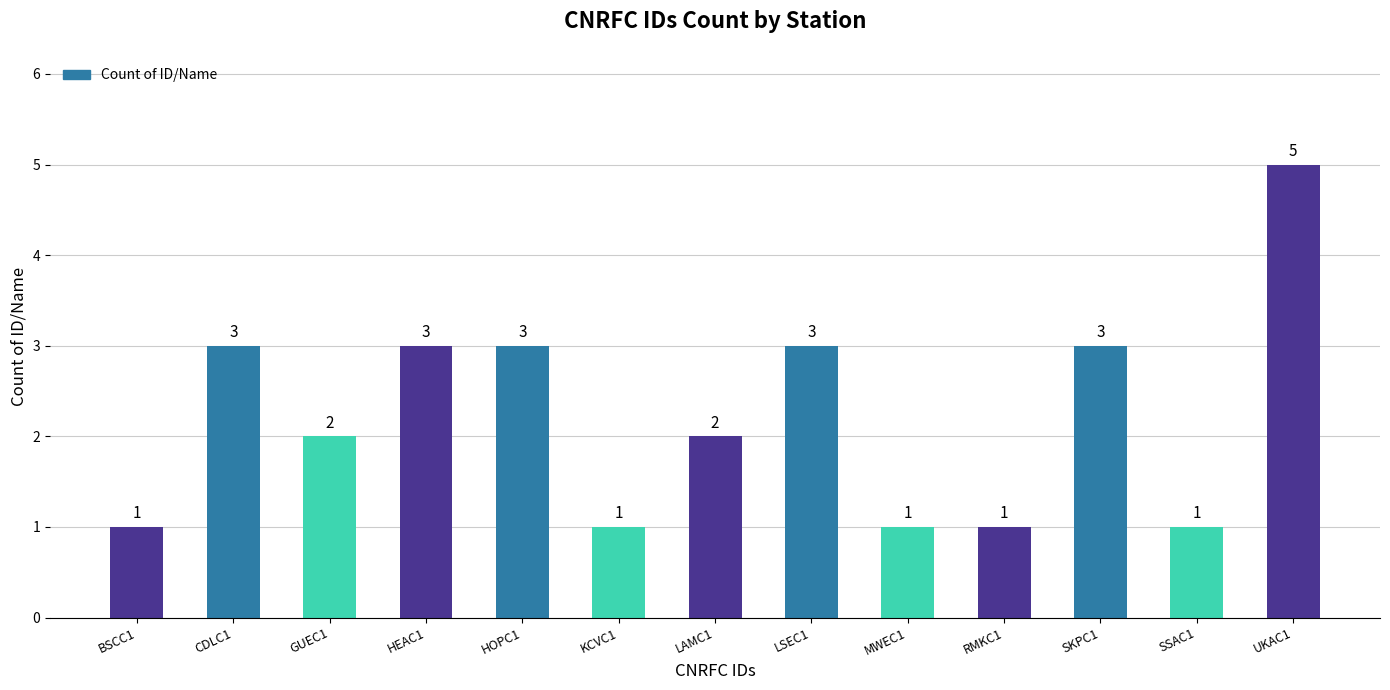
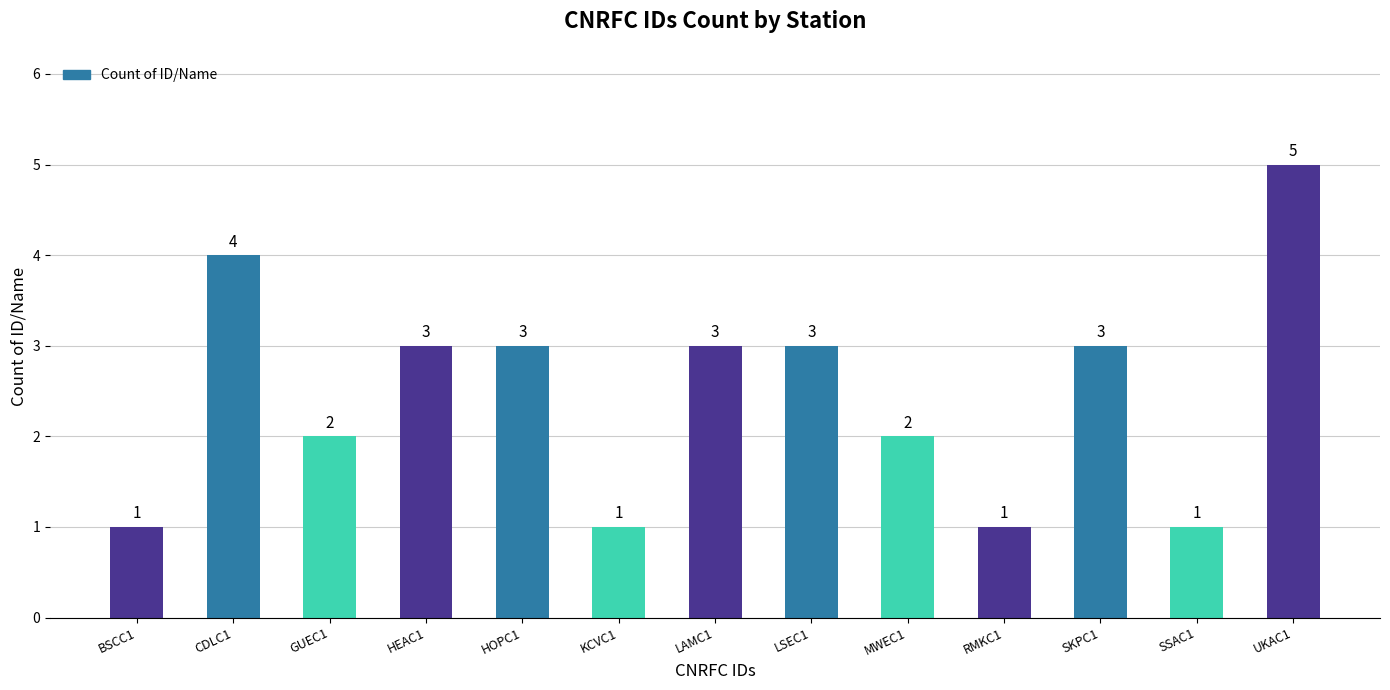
  {
    "BSCC1": 1,
-   "CDLC1": 3,
+   "CDLC1": 4,
    "GUEC1": 2,
    "HEAC1": 3,
    "HOPC1": 3,
    "KCVC1": 1,
-   "LAMC1": 2,
+   "LAMC1": 3,
    "LSEC1": 3,
-   "MWEC1": 1,
+   "MWEC1": 2,
    "RMKC1": 1,
    "SKPC1": 3,
    "SSAC1": 1,
    "UKAC1": 5
  }
